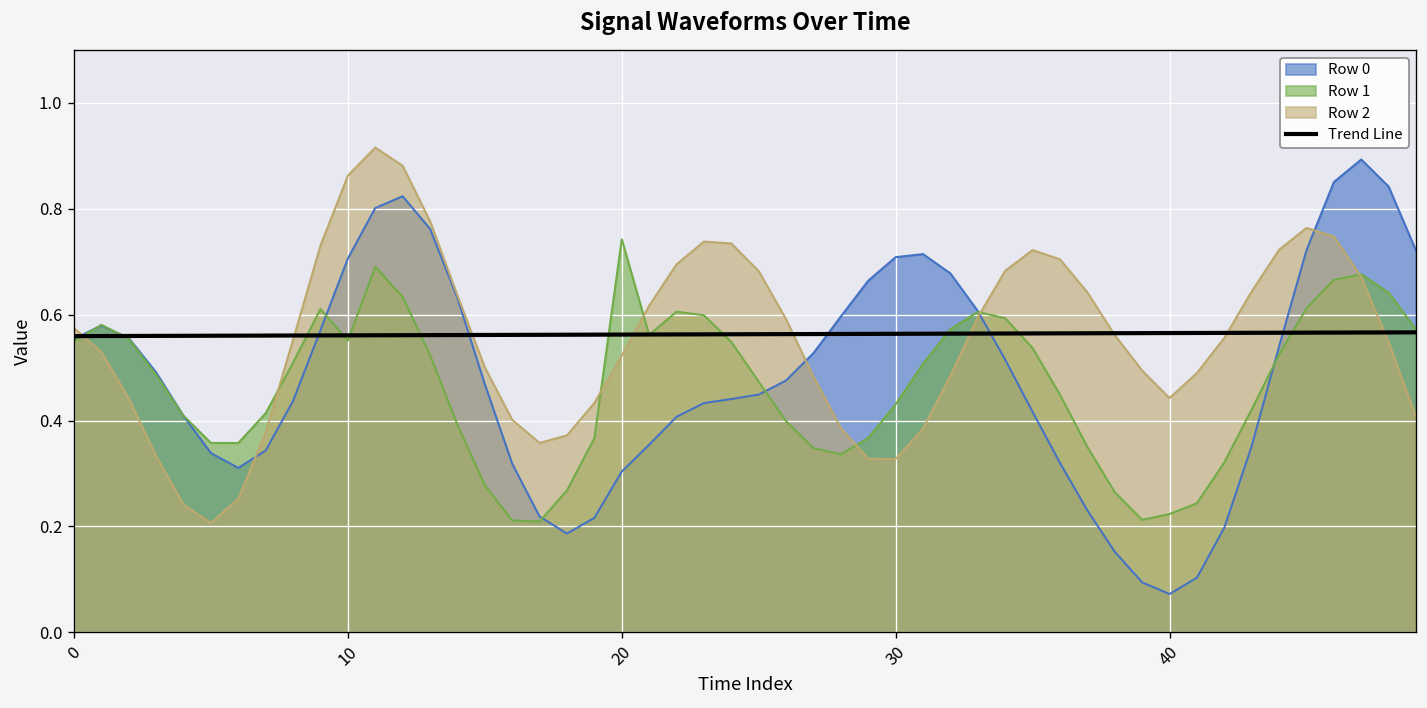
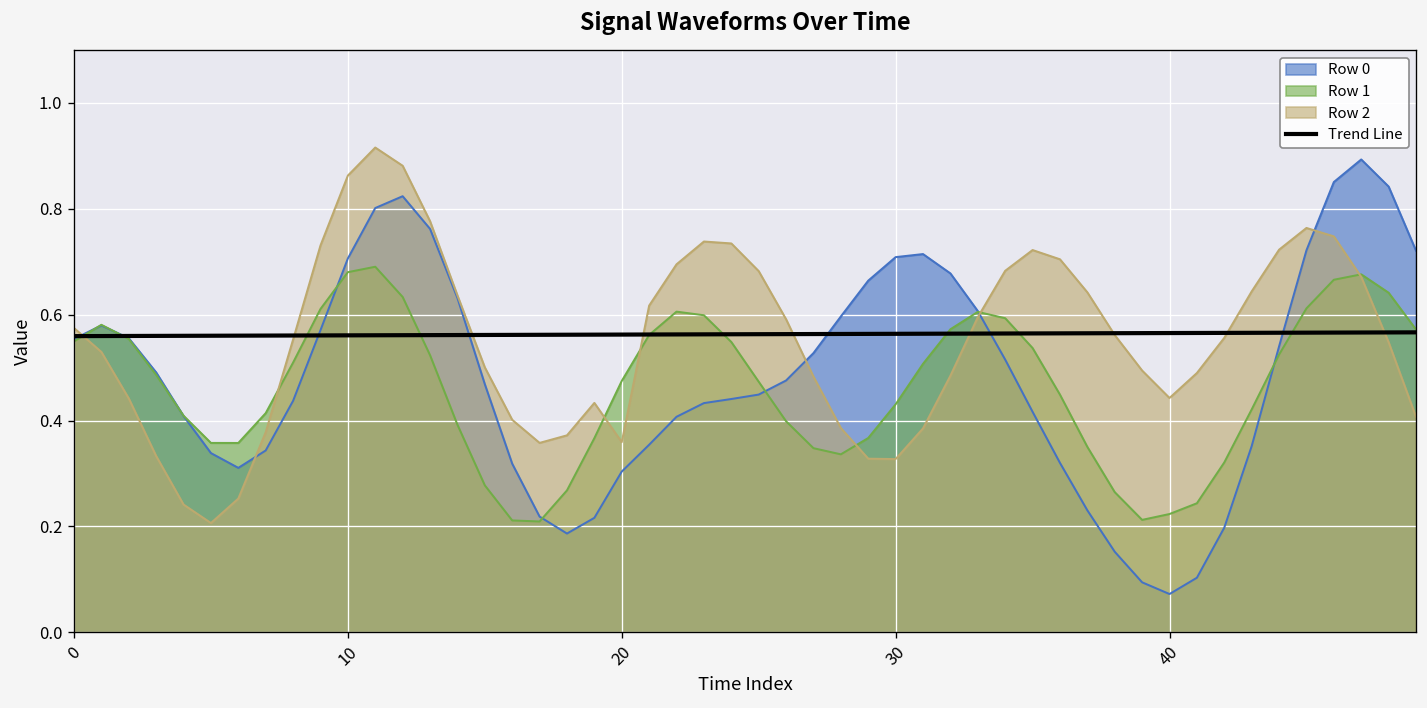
  {
    "Row 0": {
      "10": 0.71,
      "20": 0.30,
      "30": 0.71,
      "40": 0.07
    },
    "Row 1": {
-     "10": 0.55,
-     "20": 0.74,
+     "10": 0.68,
+     "20": 0.47,
      "30": 0.43,
      "40": 0.22
    },
    "Row 2": {
      "0": 0.57,
      "10": 0.86,
-     "20": 0.52,
+     "20": 0.36,
      "30": 0.33,
      "40": 0.44
    }
  }
